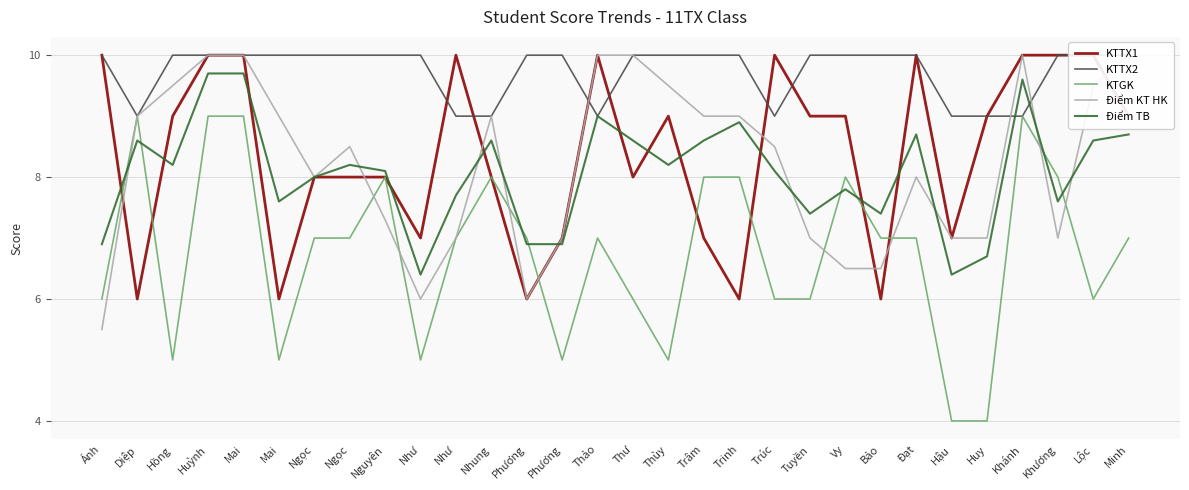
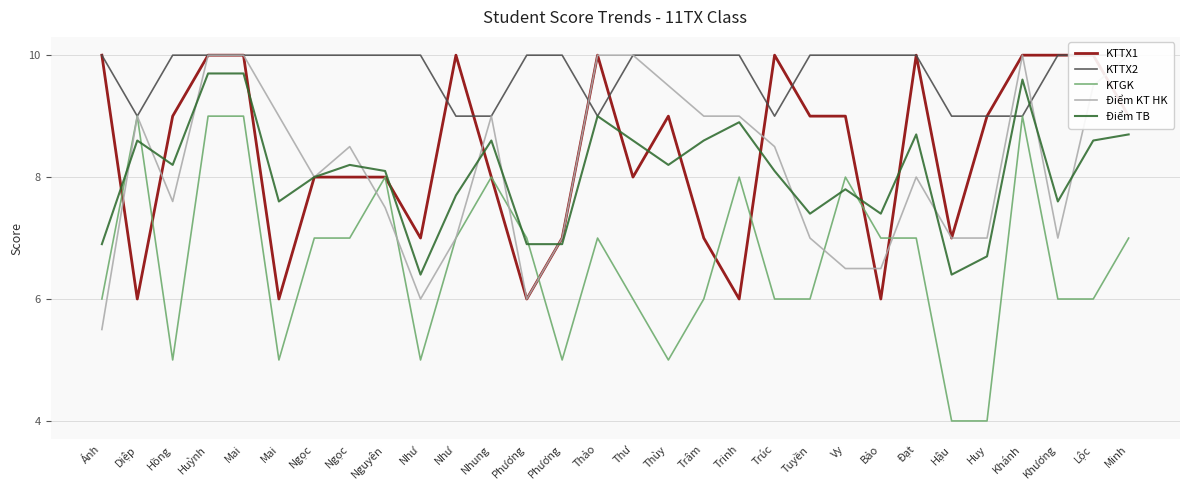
  {
    "KTTX1": {
      "Diệp": 6.0,
      "Hồng": 9.0,
      "Thư": 8.0,
      "Thùy": 9.0,
      "Trâm": 7.0,
      "Trinh": 6.0,
      "Trúc": 10.0,
      "Tuyền": 9.0,
      "Vy": 9.0,
      "Bảo": 6.0
    },
    "KTGK": {
      "Ánh": 6,
      "Hồng": 5,
      "Huỳnh": 9,
      "Thảo": 7,
      "Thư": 6,
      "Thùy": 5,
-     "Trâm": 8,
+     "Trâm": 6,
      "Trinh": 8,
      "Trúc": 6,
      "Tuyền": 6,
      "Vy": 8,
      "Bảo": 7,
      "Đạt": 7,
      "Hậu": 4,
      "Huy": 4,
-     "Khương": 8,
+     "Khương": 6,
      "Lộc": 6,
      "Minh": 7
    },
    "Điểm KT HK": {
      "Ánh": 5.5,
-     "Hồng": 9.5,
-     "Nguyên": 7.3,
+     "Hồng": 7.6,
+     "Nguyên": 7.5,
      "Thùy": 9.5,
      "Trâm": 9.0,
      "Trinh": 9.0,
      "Trúc": 8.5,
      "Tuyền": 7.0,
      "Vy": 6.5,
      "Bảo": 6.5,
      "Đạt": 8.0,
      "Huy": 7.0,
      "Khương": 7.0
    }
  }
